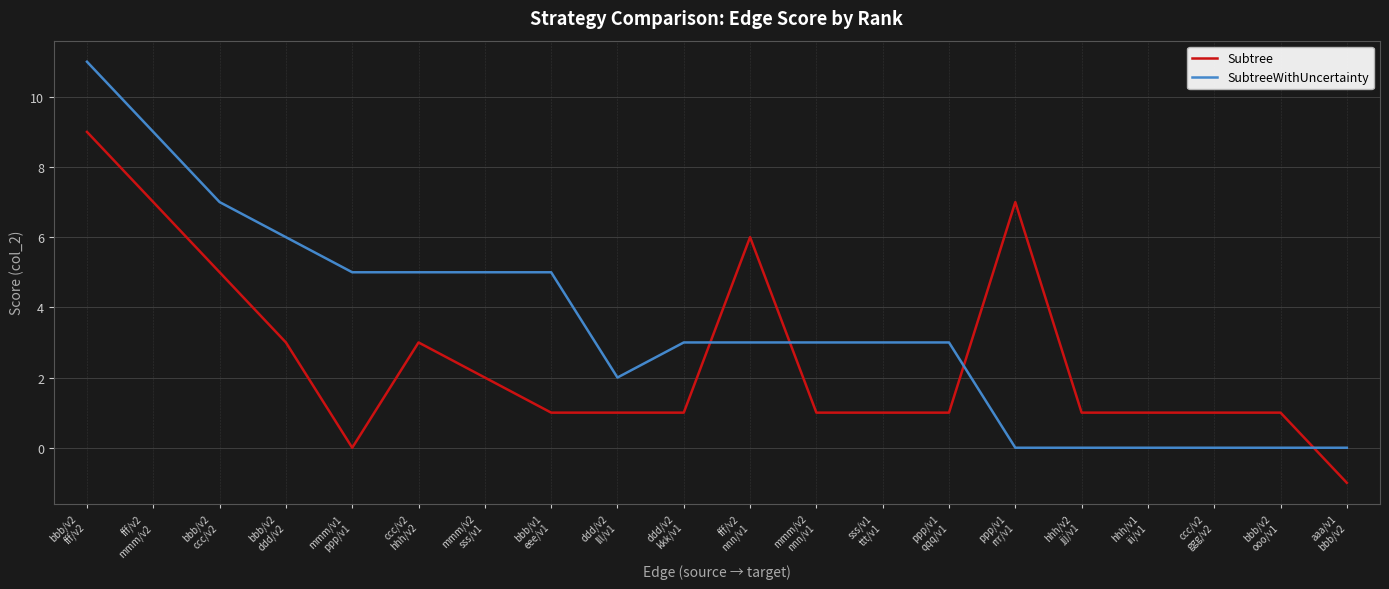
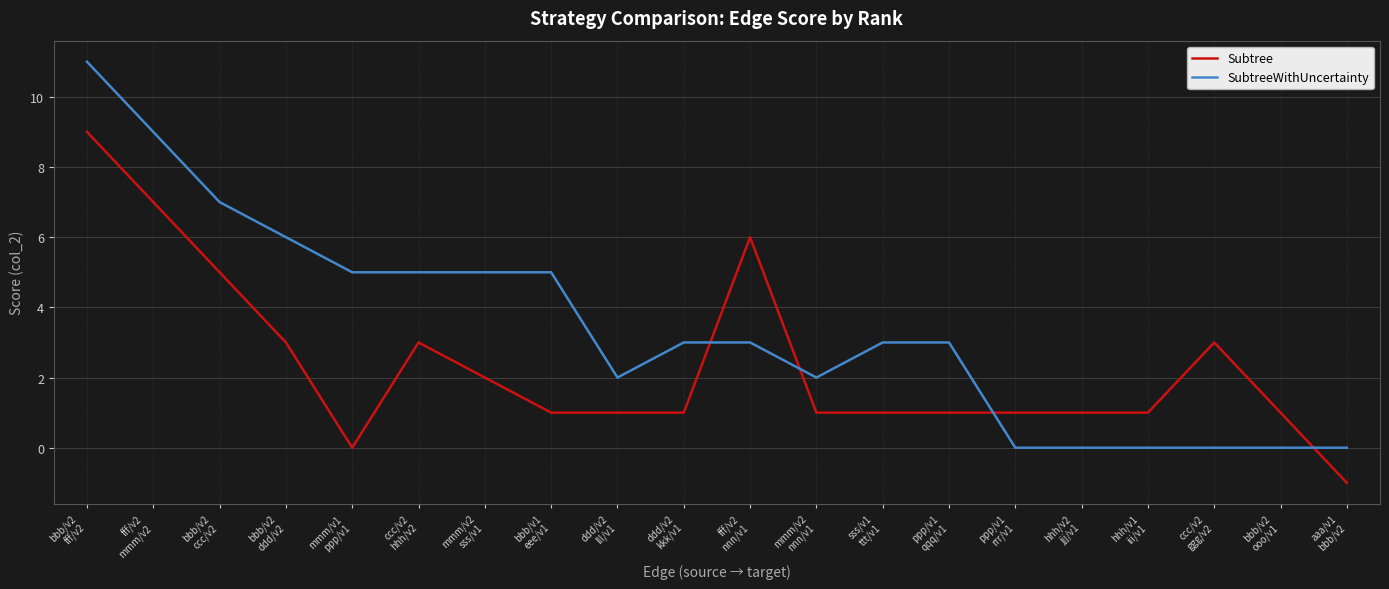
  {
    "Subtree": {
      "bbb/v2 fff/v2": 9,
      "fff/v2 mmm/v2": 7,
      "bbb/v2 ccc/v2": 5,
      "bbb/v2 ddd/v2": 3,
      "mmm/v1 ppp/v1": 0,
      "ccc/v2 hhh/v2": 3,
      "mmm/v2 sss/v1": 2,
      "bbb/v1 eee/v1": 1,
      "ddd/v2 lll/v1": 1,
      "ddd/v2 kkk/v1": 1,
      "fff/v2 nnn/v1": 6,
      "mmm/v2 nnn/v1": 1,
      "sss/v1 ttt/v1": 1,
      "ppp/v1 qqq/v1": 1,
-     "ppp/v1 rrr/v1": 7,
+     "ppp/v1 rrr/v1": 1,
      "hhh/v2 jjj/v1": 1,
      "hhh/v1 iii/v1": 1,
-     "ccc/v2 ggg/v2": 1,
+     "ccc/v2 ggg/v2": 3,
      "bbb/v2 ooo/v1": 1,
      "aaa/v1 bbb/v2": -1
    },
    "SubtreeWithUncertainty": {
      "bbb/v2 fff/v2": 11,
      "fff/v2 mmm/v2": 9,
      "bbb/v2 ccc/v2": 7,
      "bbb/v2 ddd/v2": 6,
      "mmm/v1 ppp/v1": 5,
      "ccc/v2 hhh/v2": 5,
      "mmm/v2 sss/v1": 5,
      "bbb/v1 eee/v1": 5,
      "ddd/v2 lll/v1": 2,
      "ddd/v2 kkk/v1": 3,
      "fff/v2 nnn/v1": 3,
-     "mmm/v2 nnn/v1": 3,
+     "mmm/v2 nnn/v1": 2,
      "sss/v1 ttt/v1": 3,
      "ppp/v1 qqq/v1": 3,
      "ppp/v1 rrr/v1": 0,
      "hhh/v2 jjj/v1": 0,
      "hhh/v1 iii/v1": 0,
      "ccc/v2 ggg/v2": 0,
      "bbb/v2 ooo/v1": 0,
      "aaa/v1 bbb/v2": 0
    }
  }
